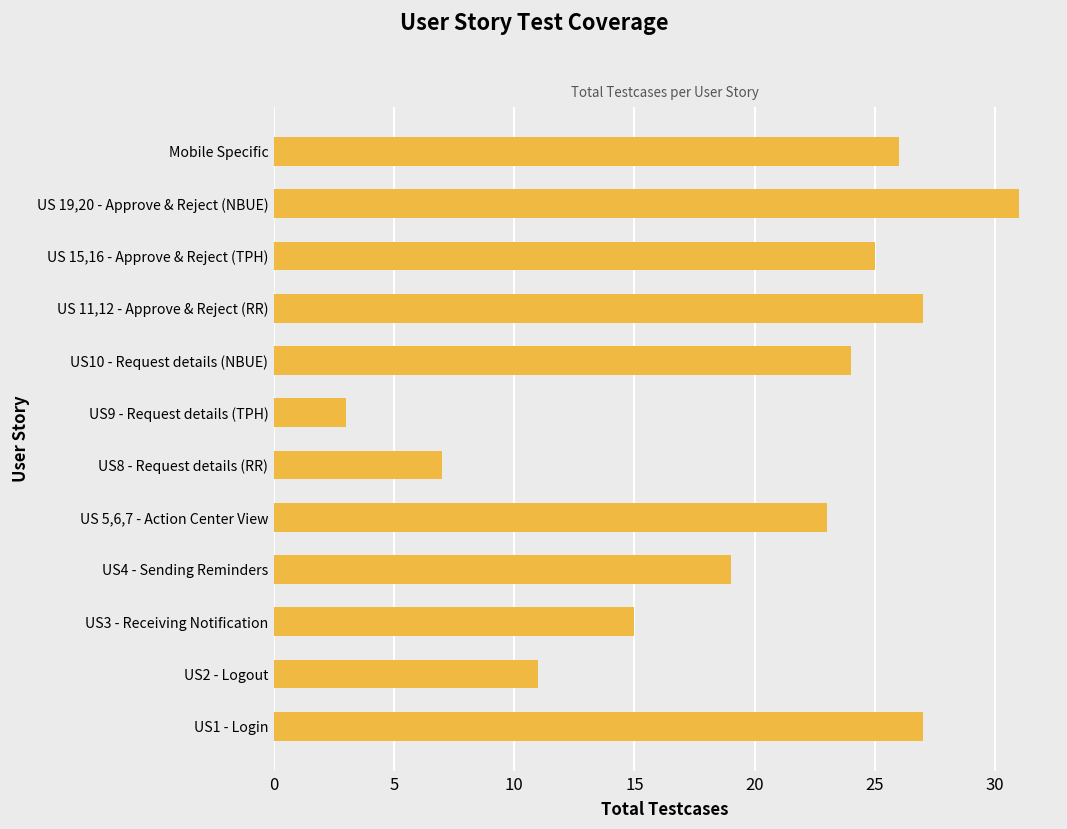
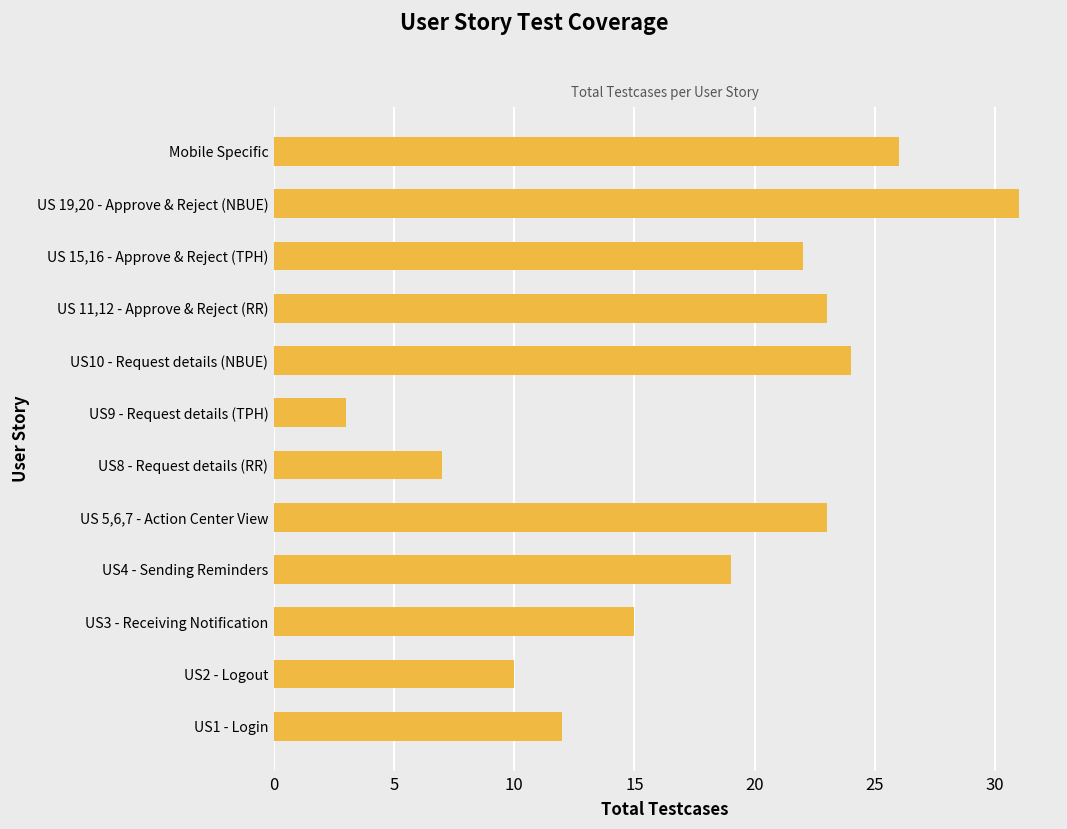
  {
    "Mobile Specific": 26,
    "US 19,20 - Approve & Reject (NBUE)": 31,
-   "US 15,16 - Approve & Reject (TPH)": 25,
-   "US 11,12 - Approve & Reject (RR)": 27,
+   "US 15,16 - Approve & Reject (TPH)": 22,
+   "US 11,12 - Approve & Reject (RR)": 23,
    "US10 - Request details (NBUE)": 24,
    "US9 - Request details (TPH)": 3,
    "US8 - Request details (RR)": 7,
    "US 5,6,7 - Action Center View": 23,
    "US4 - Sending Reminders": 19,
    "US3 - Receiving Notification": 15,
-   "US2 - Logout": 11,
-   "US1 - Login": 27
+   "US2 - Logout": 10,
+   "US1 - Login": 12
  }
